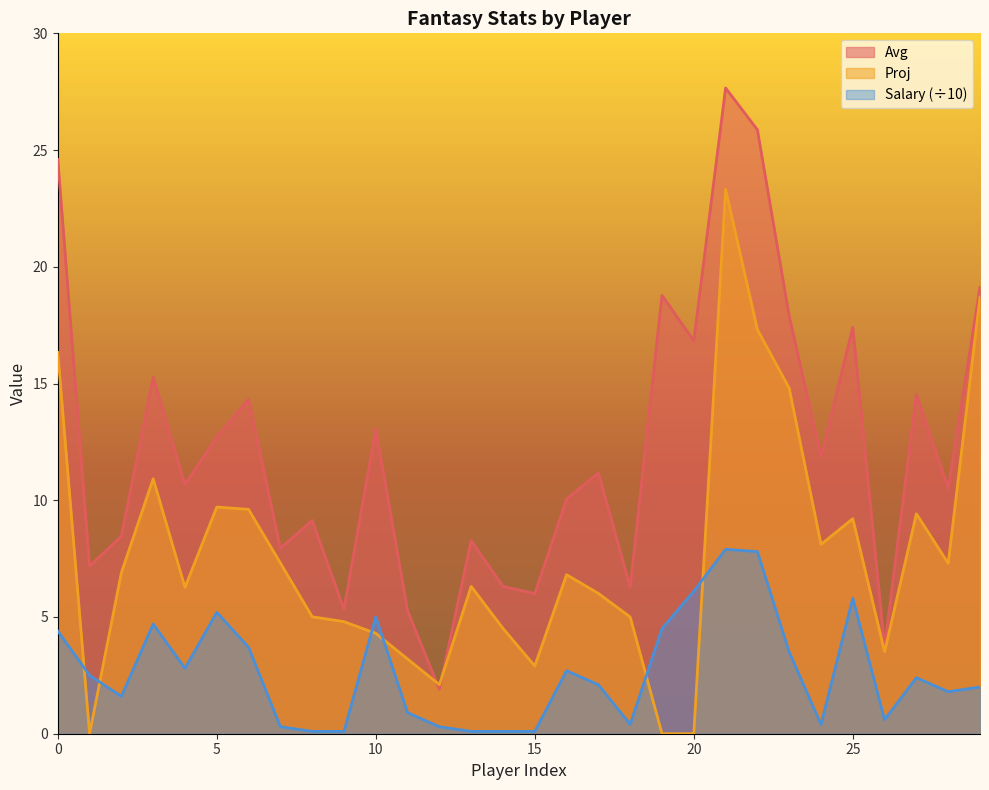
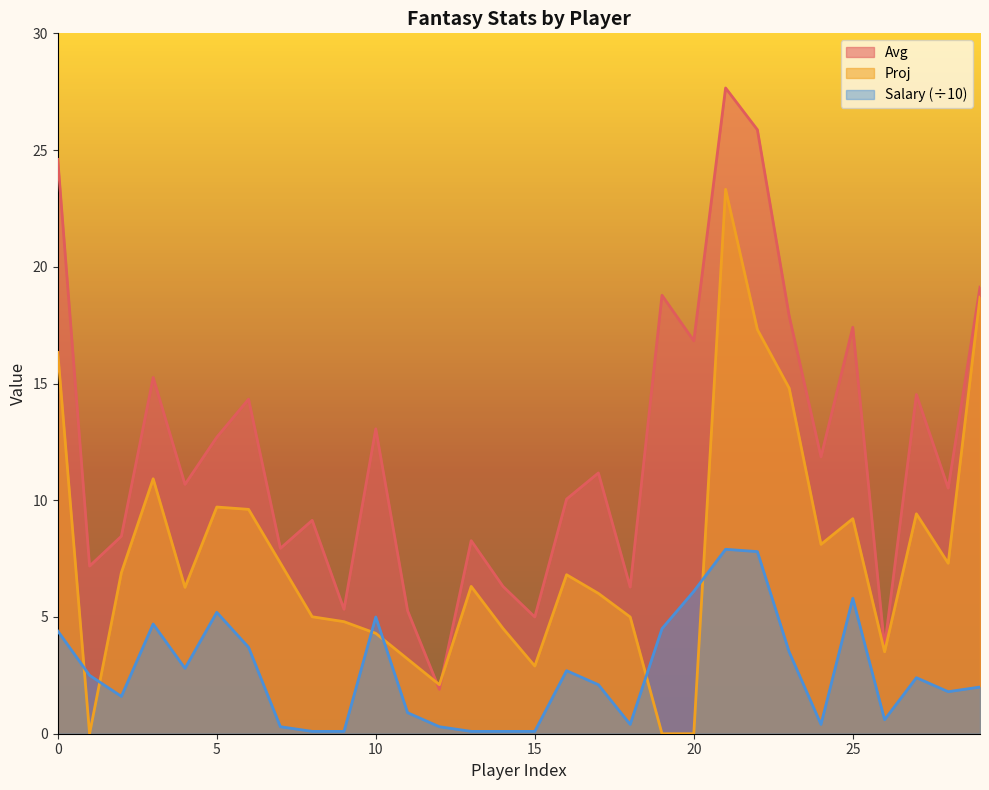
  {
    "Avg": {
      "0": 24.6,
-     "15": 6,
+     "15": 5,
      "20": 16.8,
      "25": 17.4
    },
    "Proj": {
      "0": 16.3,
      "15": 3,
      "20": 0,
      "25": 9.2
    },
    "Salary (÷10)": {
      "0": 4.4,
      "15": 0,
      "20": 6,
      "25": 5.8
    }
  }
